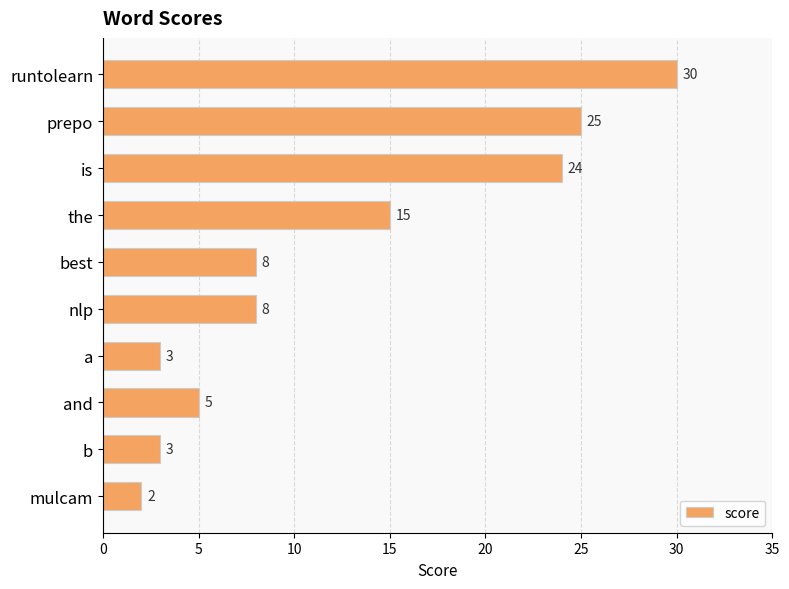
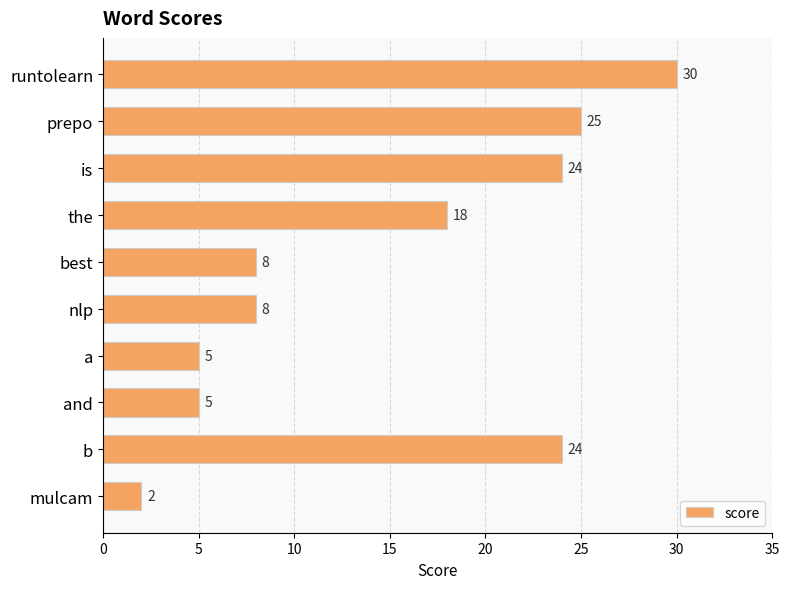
  {
    "runtolearn": 30,
    "prepo": 25,
    "is": 24,
-   "the": 15,
+   "the": 18,
    "best": 8,
    "nlp": 8,
-   "a": 3,
+   "a": 5,
    "and": 5,
-   "b": 3,
+   "b": 24,
    "mulcam": 2
  }
